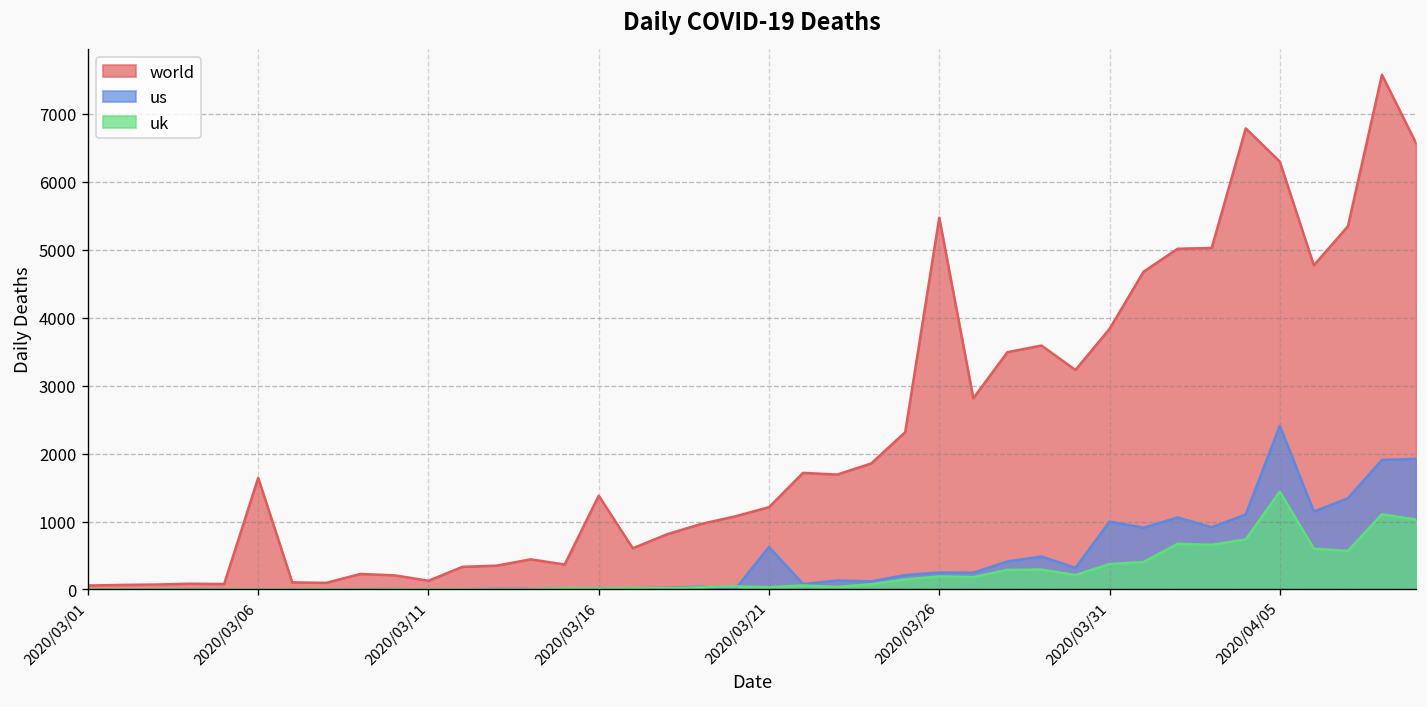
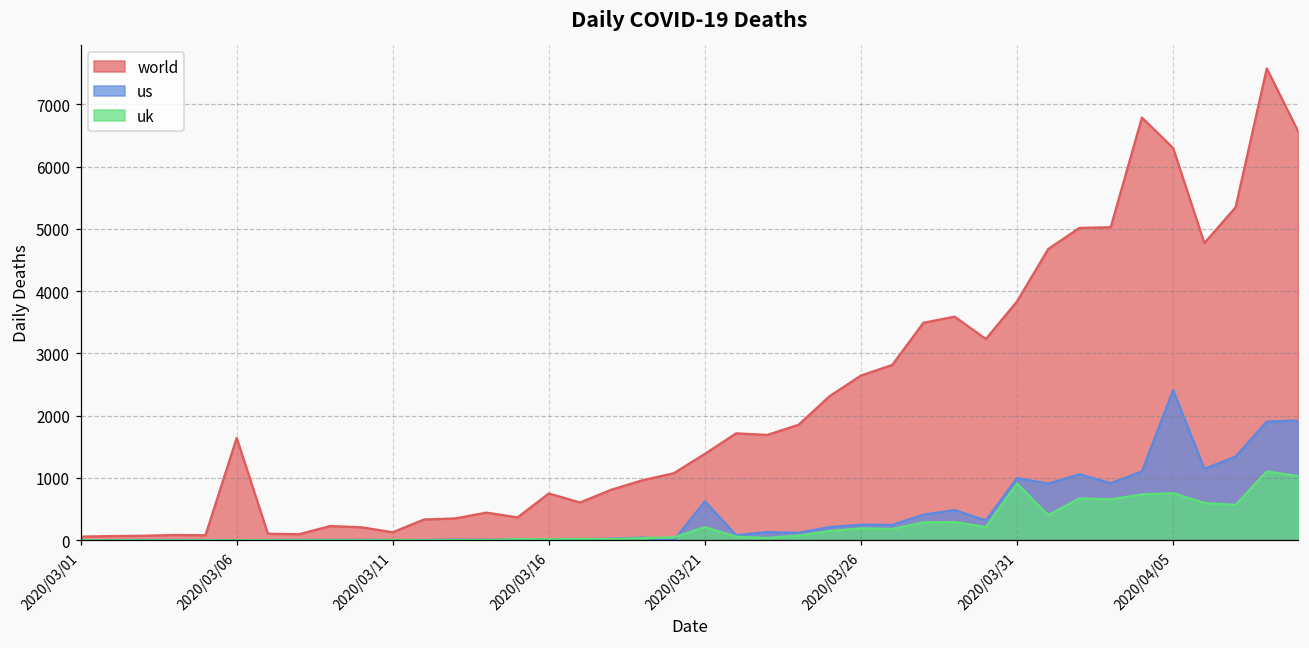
  {
    "world": {
      "2020/03/01": 100,
      "2020/03/06": 1600,
      "2020/03/11": 100,
-     "2020/03/16": 1400,
-     "2020/03/21": 1200,
-     "2020/03/26": 5500,
+     "2020/03/16": 800,
+     "2020/03/21": 1400,
+     "2020/03/26": 2600,
      "2020/03/31": 3800,
      "2020/04/05": 6300
    },
    "us": {
      "2020/03/21": 600,
      "2020/03/26": 200,
      "2020/03/31": 1000,
      "2020/04/05": 2400
    },
    "uk": {
-     "2020/03/21": 0,
+     "2020/03/21": 200,
      "2020/03/26": 200,
-     "2020/03/31": 400,
-     "2020/04/05": 1400
+     "2020/03/31": 900,
+     "2020/04/05": 800
    }
  }
